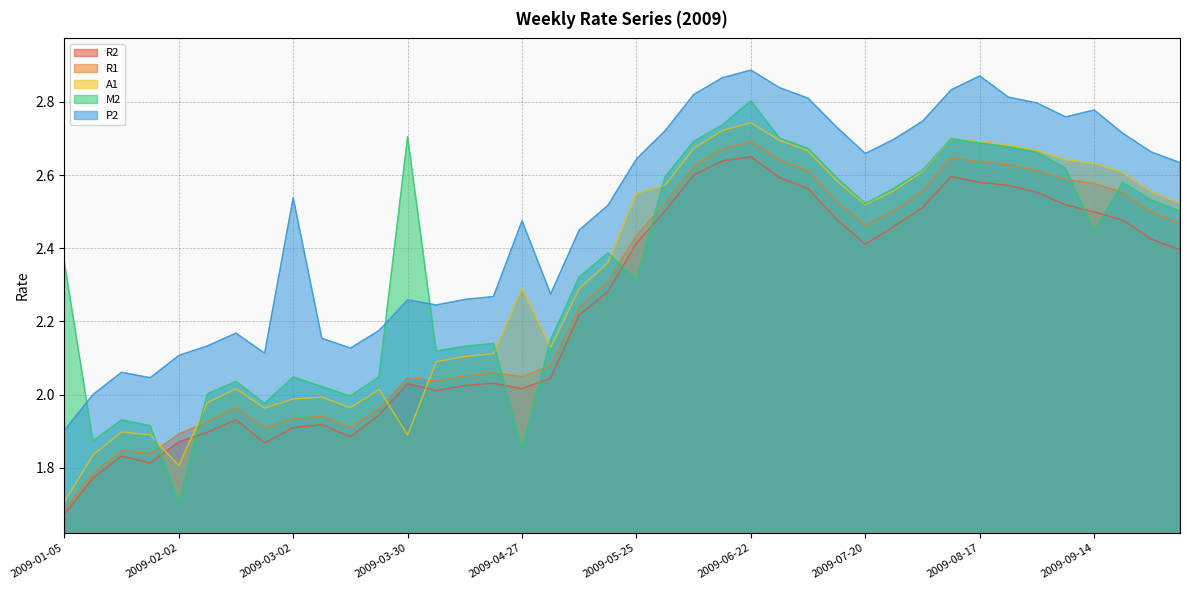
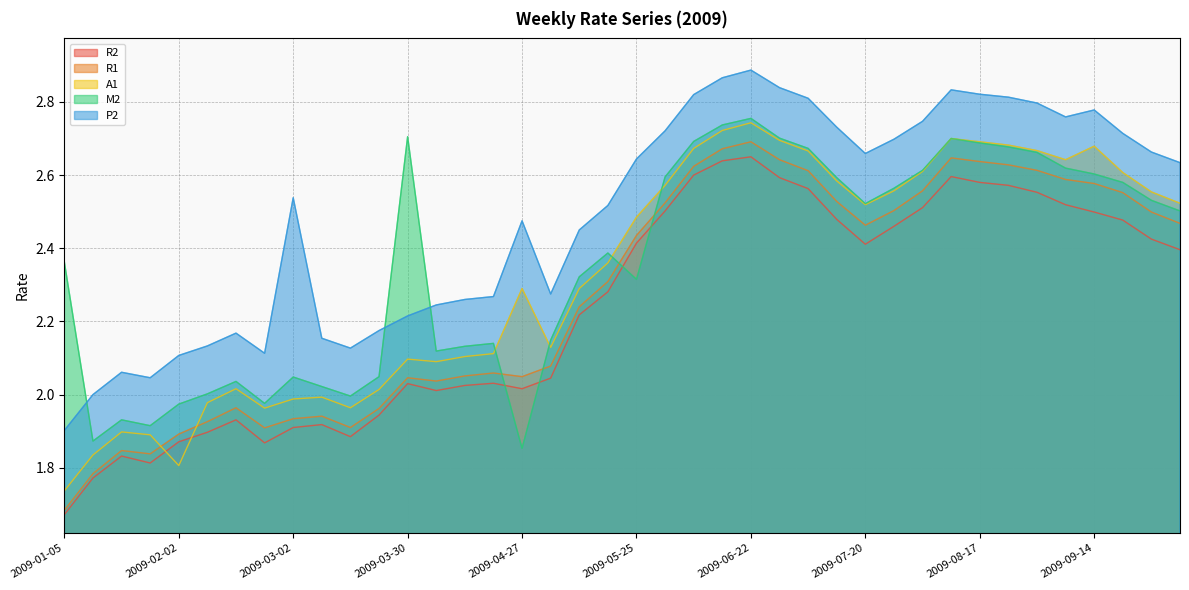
  {
    "A1": {
-     "2009-01-05": 1.71,
+     "2009-01-05": 1.74,
      "2009-02-02": 1.81,
      "2009-03-02": 1.99,
-     "2009-03-30": 1.89,
+     "2009-03-30": 2.10,
      "2009-04-27": 2.29,
-     "2009-05-25": 2.55,
+     "2009-05-25": 2.49,
      "2009-06-22": 2.74,
-     "2009-09-14": 2.63
+     "2009-09-14": 2.68
    },
    "M2": {
      "2009-01-05": 2.36,
-     "2009-02-02": 1.71,
+     "2009-02-02": 1.97,
      "2009-03-02": 2.05,
      "2009-03-30": 2.71,
      "2009-04-27": 1.85,
      "2009-05-25": 2.32,
-     "2009-06-22": 2.80,
-     "2009-09-14": 2.45
+     "2009-06-22": 2.76,
+     "2009-09-14": 2.60
    },
    "P2": {
      "2009-01-05": 1.90,
      "2009-02-02": 2.11,
      "2009-03-02": 2.54,
-     "2009-03-30": 2.26,
+     "2009-03-30": 2.22,
      "2009-04-27": 2.48,
      "2009-05-25": 2.64,
      "2009-06-22": 2.89,
      "2009-07-20": 2.66,
-     "2009-08-17": 2.87,
+     "2009-08-17": 2.82,
      "2009-09-14": 2.78
    }
  }
